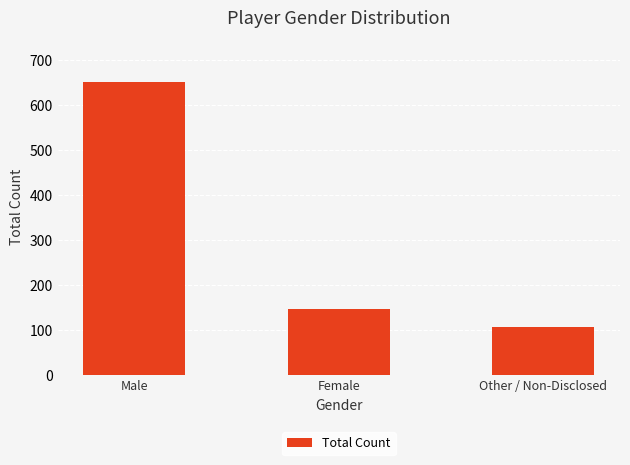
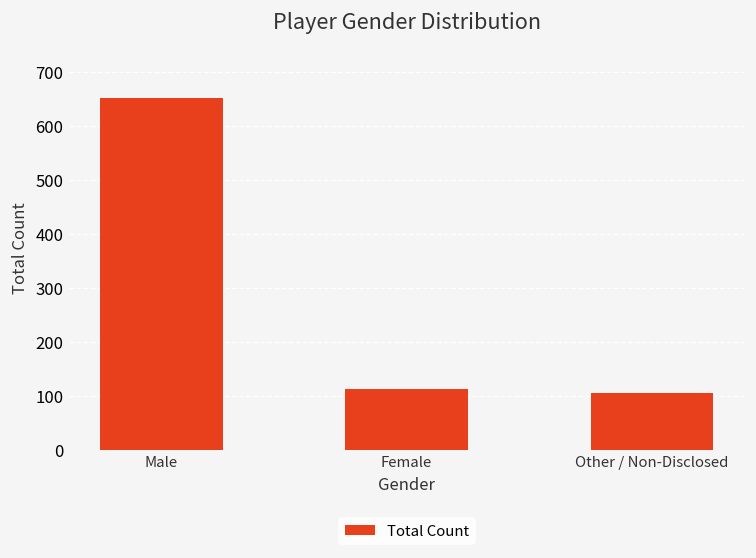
  {
    "Male": 650,
-   "Female": 150,
+   "Female": 110,
    "Other / Non-Disclosed": 110
  }
